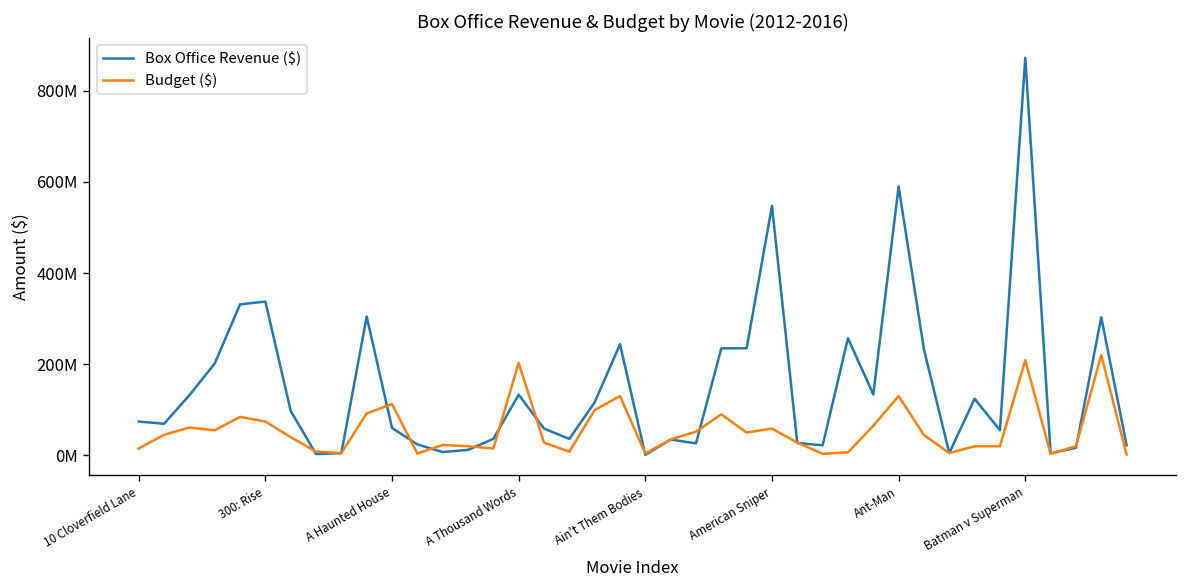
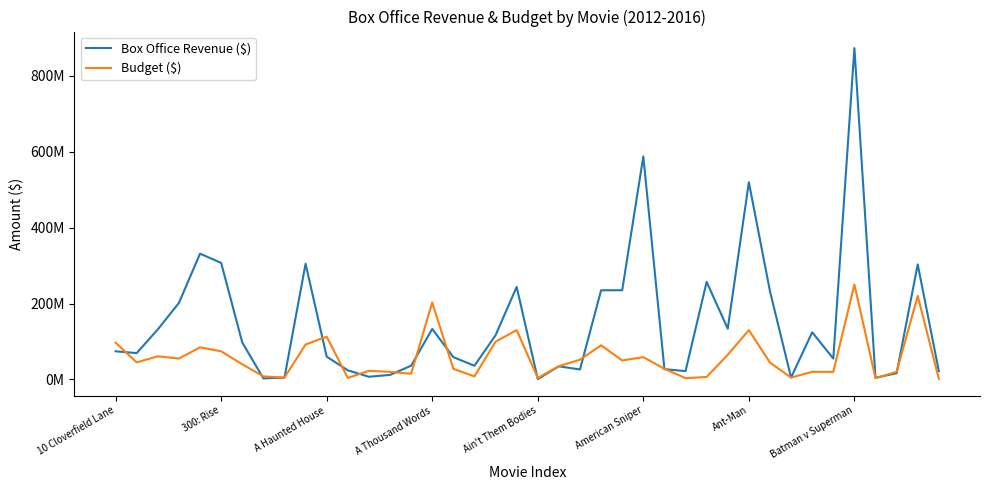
  {
    "Box Office Revenue ($)": {
      "10 Cloverfield Lane": 70000000,
-     "300: Rise": 340000000,
+     "300: Rise": 310000000,
      "A Haunted House": 60000000,
      "A Thousand Words": 130000000,
-     "American Sniper": 550000000,
-     "Ant-Man": 590000000,
+     "American Sniper": 590000000,
+     "Ant-Man": 520000000,
      "Batman v Superman": 870000000
    },
    "Budget ($)": {
-     "10 Cloverfield Lane": 20000000,
+     "10 Cloverfield Lane": 100000000,
      "300: Rise": 70000000,
      "A Haunted House": 110000000,
      "A Thousand Words": 200000000,
      "American Sniper": 60000000,
      "Ant-Man": 130000000,
-     "Batman v Superman": 210000000
+     "Batman v Superman": 250000000
    }
  }
